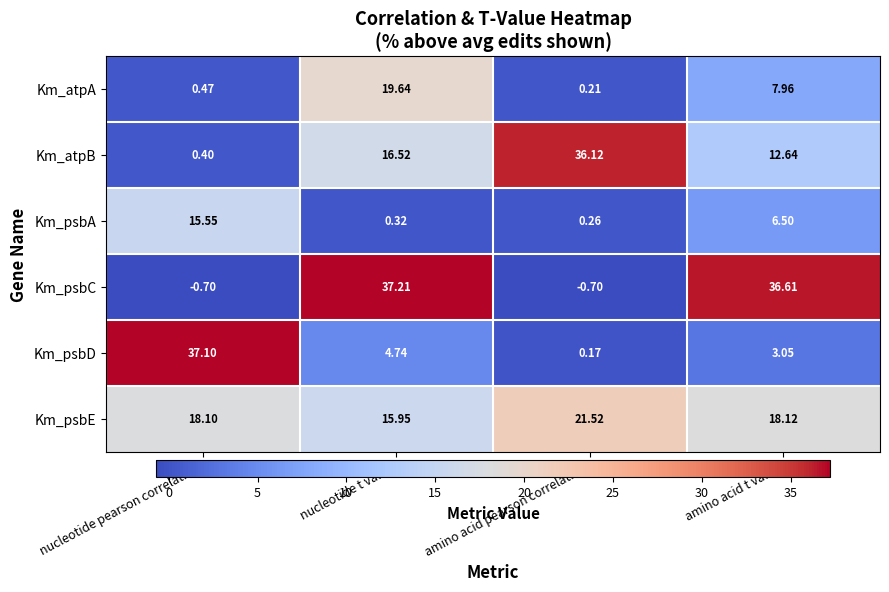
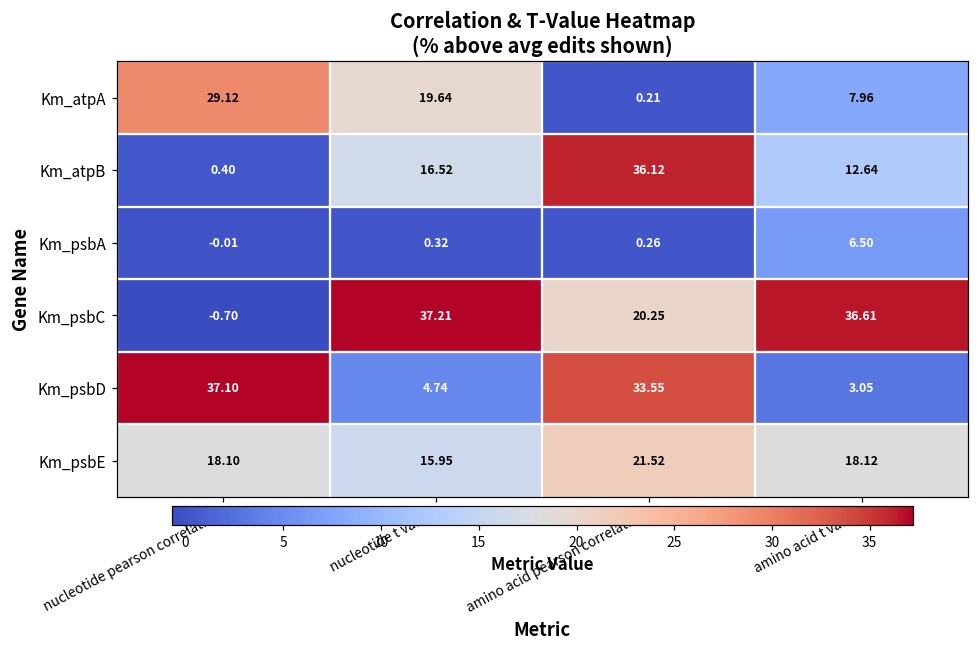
  {
    "Km_atpA": {
-     "nucleotide pearson correlation": 0.47,
+     "nucleotide pearson correlation": 29.12,
      "amino acid pearson correlation": 0.21
    },
    "Km_atpB": {
      "nucleotide pearson correlation": 0.40,
      "amino acid pearson correlation": 36.12
    },
    "Km_psbA": {
-     "nucleotide pearson correlation": 15.55,
+     "nucleotide pearson correlation": -0.01,
      "amino acid pearson correlation": 0.26
    },
    "Km_psbC": {
      "nucleotide pearson correlation": -0.70,
-     "amino acid pearson correlation": -0.70
+     "amino acid pearson correlation": 20.25
    },
    "Km_psbD": {
      "nucleotide pearson correlation": 37.10,
-     "amino acid pearson correlation": 0.17
+     "amino acid pearson correlation": 33.55
    },
    "Km_psbE": {
      "nucleotide pearson correlation": 18.10,
      "amino acid pearson correlation": 21.52
    }
  }
